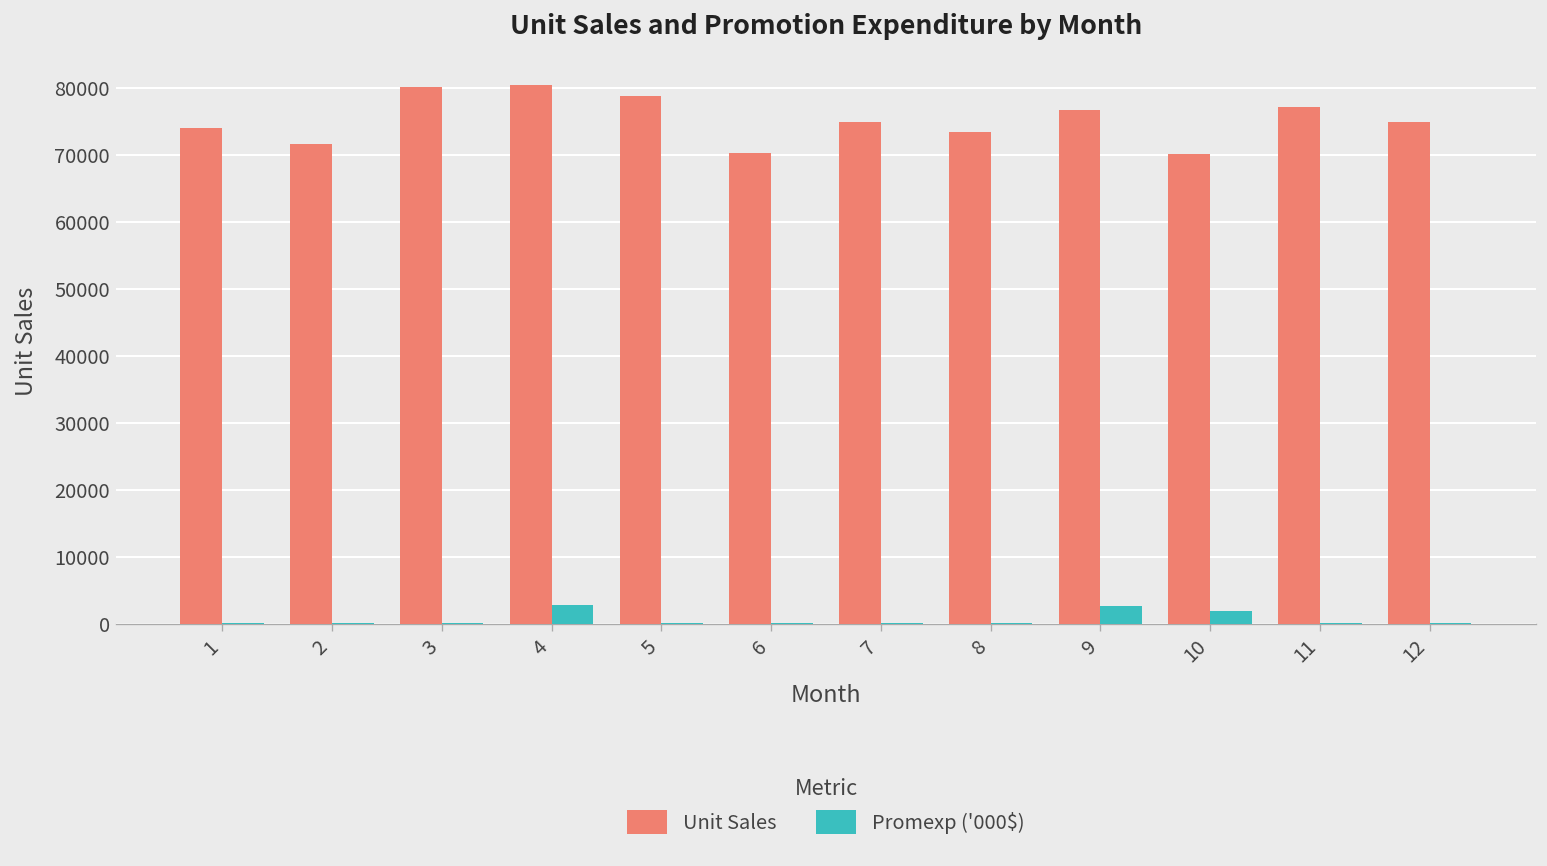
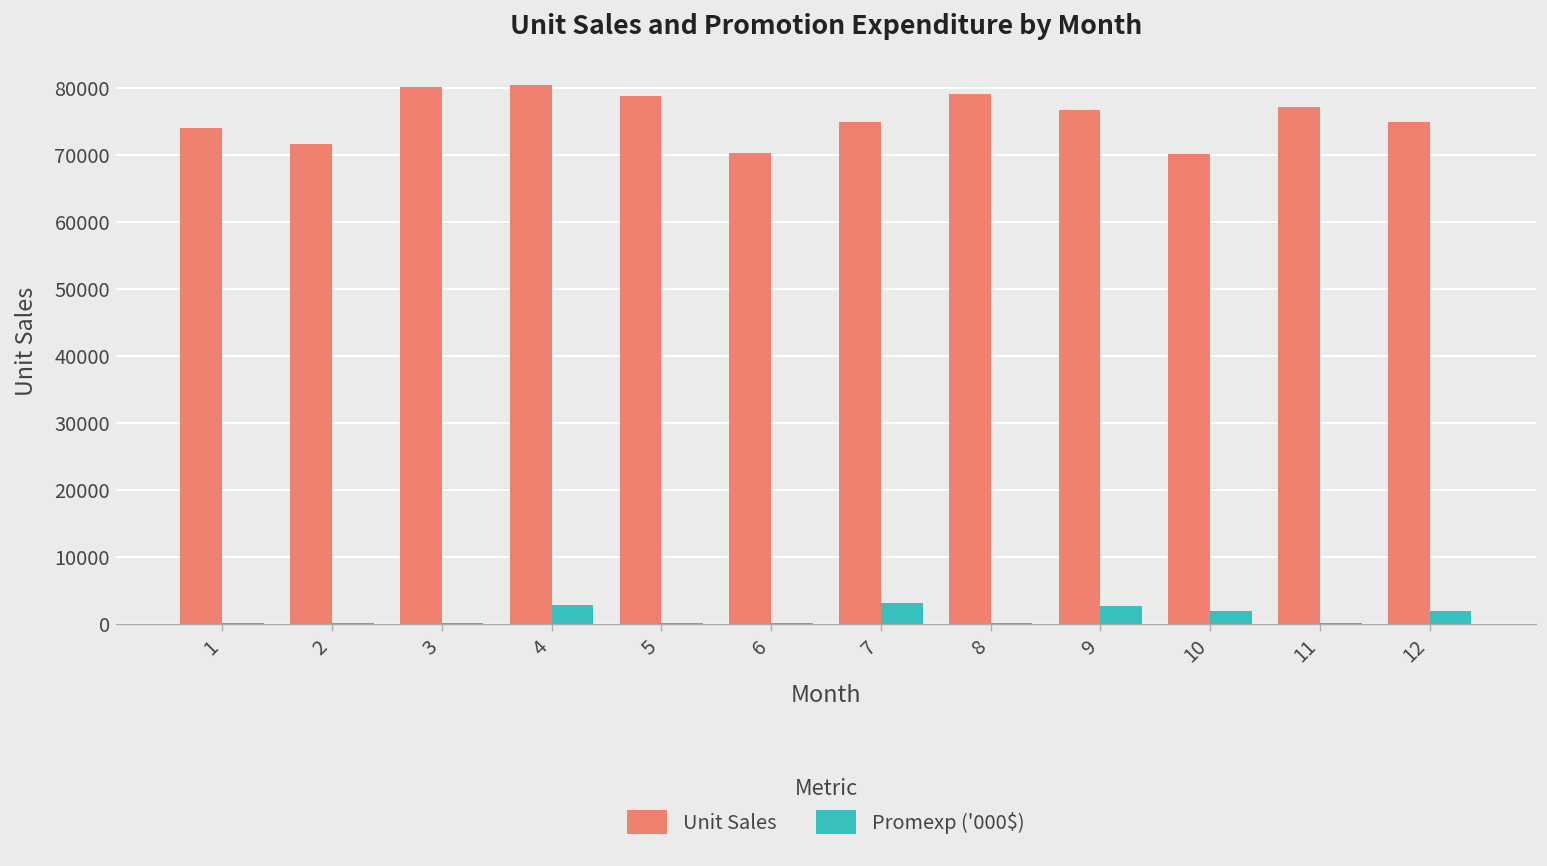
  {
    "Unit Sales": {
      "1": 74000,
      "2": 72000,
      "3": 80000,
      "4": 80000,
      "5": 79000,
      "6": 70000,
      "7": 75000,
-     "8": 73000,
+     "8": 79000,
      "9": 77000,
      "10": 70000,
      "11": 77000,
      "12": 75000
    },
    "Promexp ('000$)": {
      "4": 3000,
-     "7": 0,
+     "7": 3000,
      "9": 3000,
      "10": 2000,
-     "12": 0
+     "12": 2000
    }
  }
